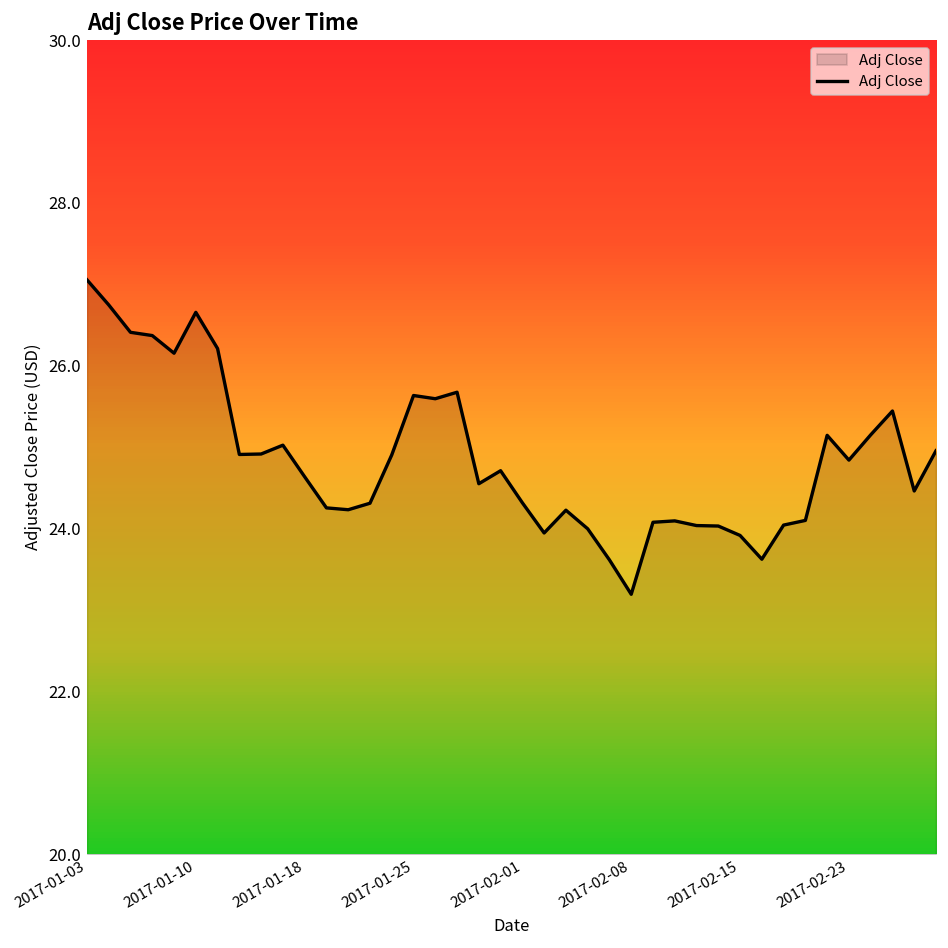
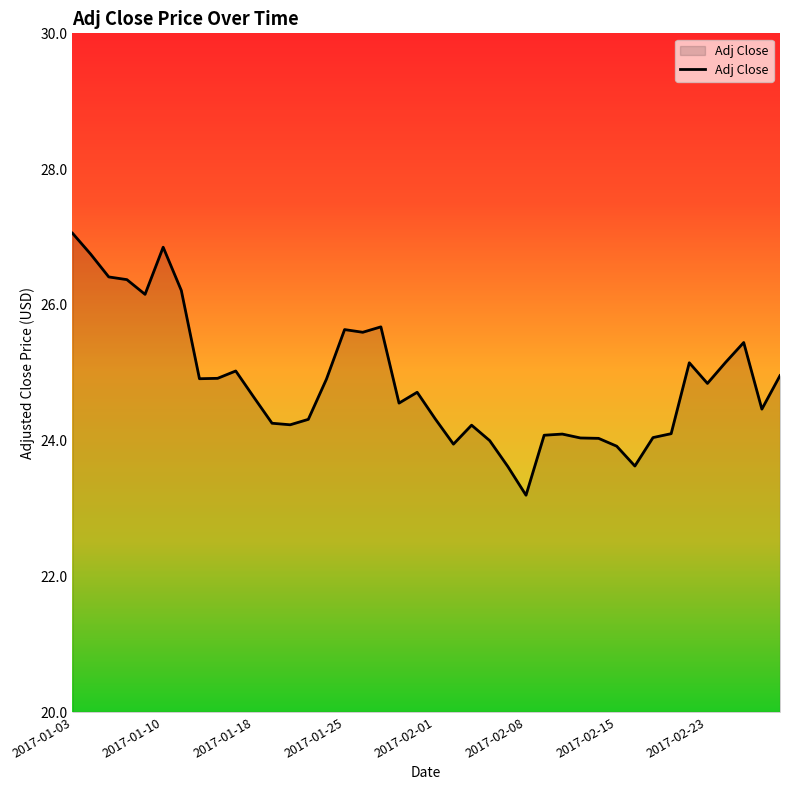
  {
    "2017-01-03": 27.1,
-   "2017-01-10": 26.7,
+   "2017-01-10": 26.8,
    "2017-01-18": 24.6,
    "2017-01-25": 25.6,
    "2017-02-01": 24.3,
    "2017-02-08": 23.2,
    "2017-02-15": 23.9,
    "2017-02-23": 24.8
  }
